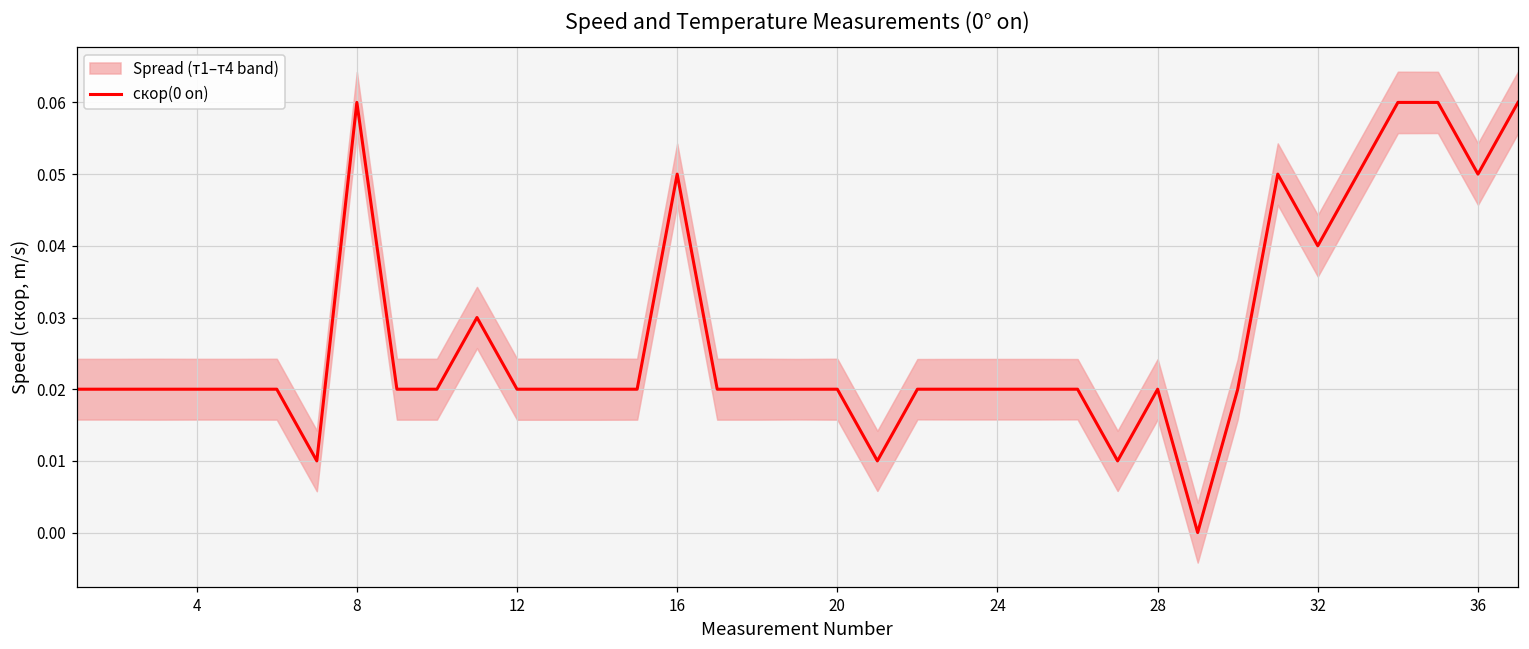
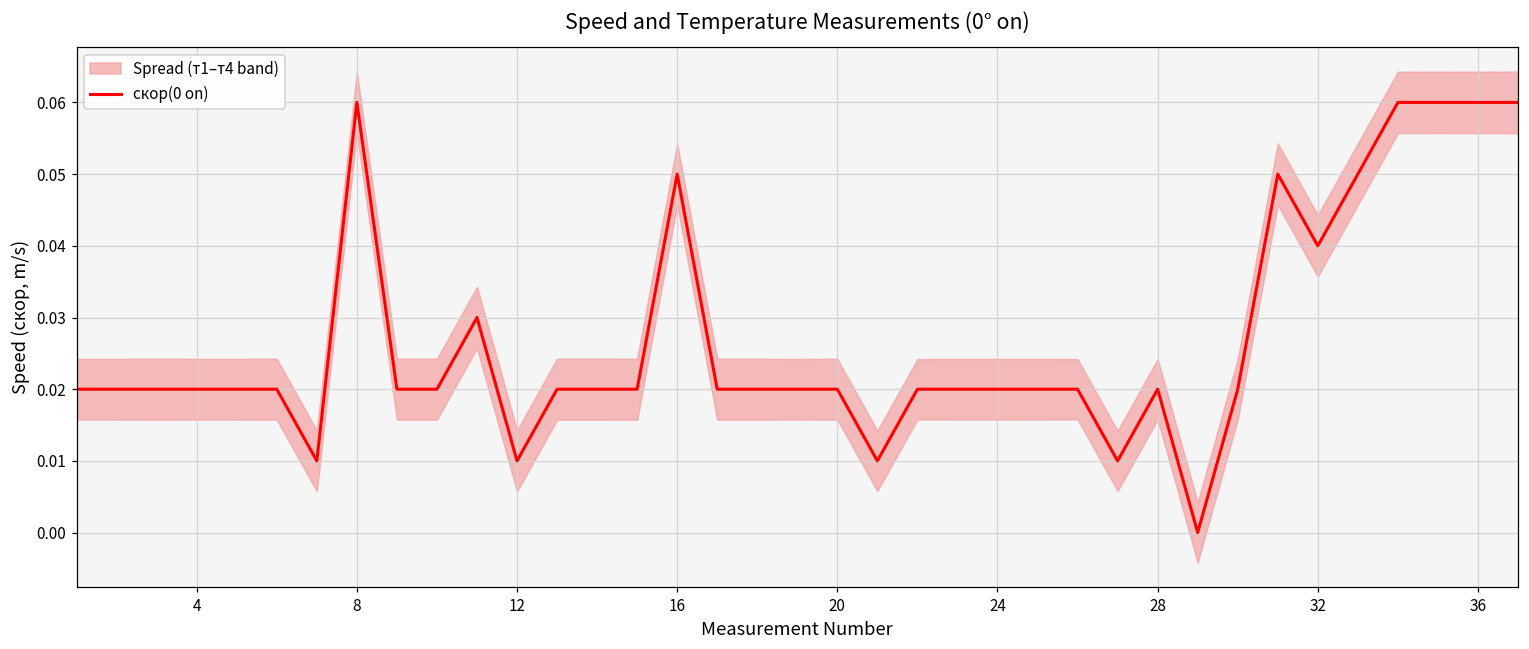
  {
    "скор(0 on)": {
      "4": 0.02,
      "8": 0.06,
-     "12": 0.02,
+     "12": 0.01,
      "16": 0.05,
      "20": 0.02,
      "24": 0.02,
      "28": 0.02,
      "32": 0.04,
-     "36": 0.05
+     "36": 0.06
    }
  }
